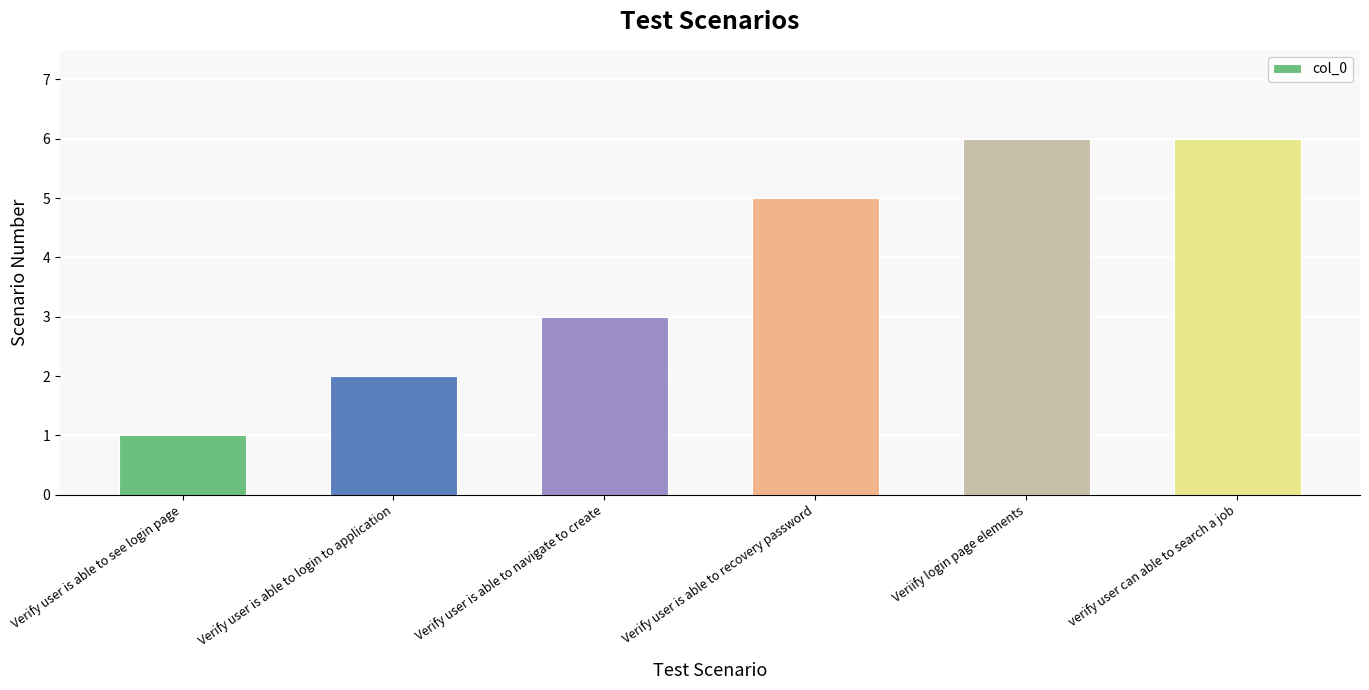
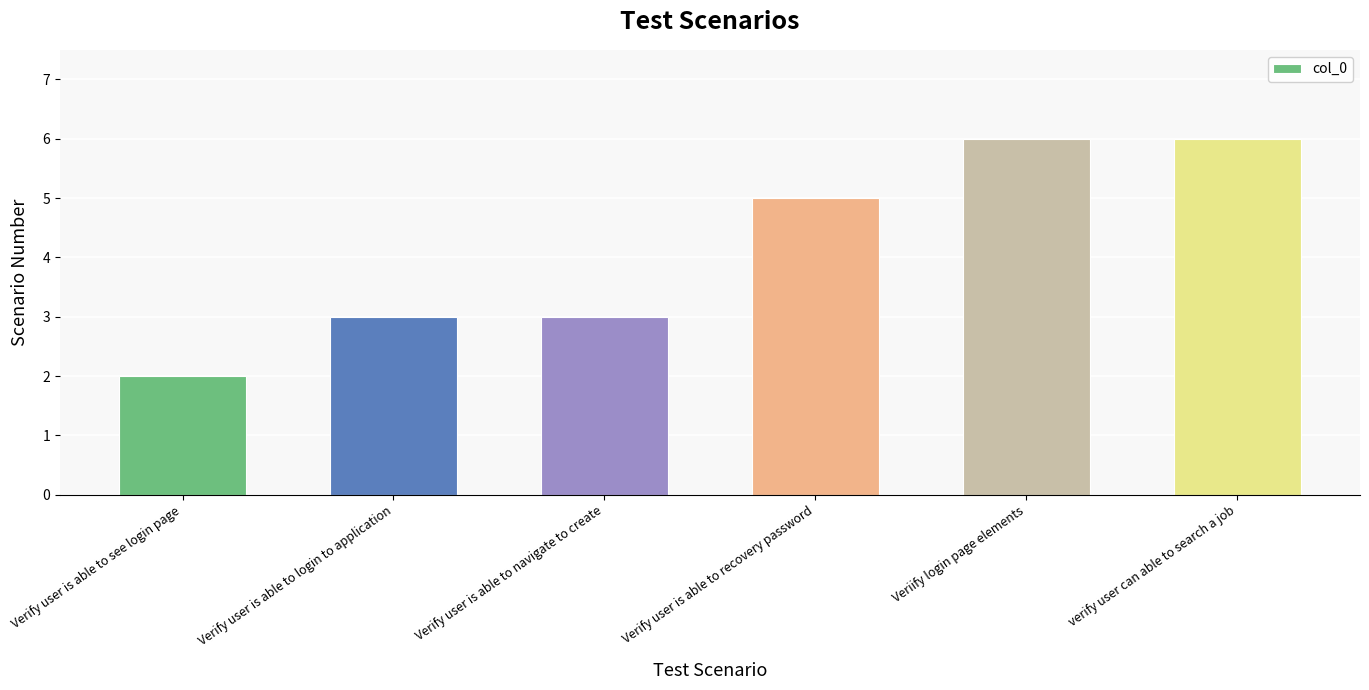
  {
-   "Verify user is able to see login page": 1,
-   "Verify user is able to login to application": 2,
+   "Verify user is able to see login page": 2,
+   "Verify user is able to login to application": 3,
    "Verify user is able to navigate to create": 3,
    "Verify user is able to recovery password": 5,
    "Veriify login page elements": 6,
    "verify user can able to search a job": 6
  }
